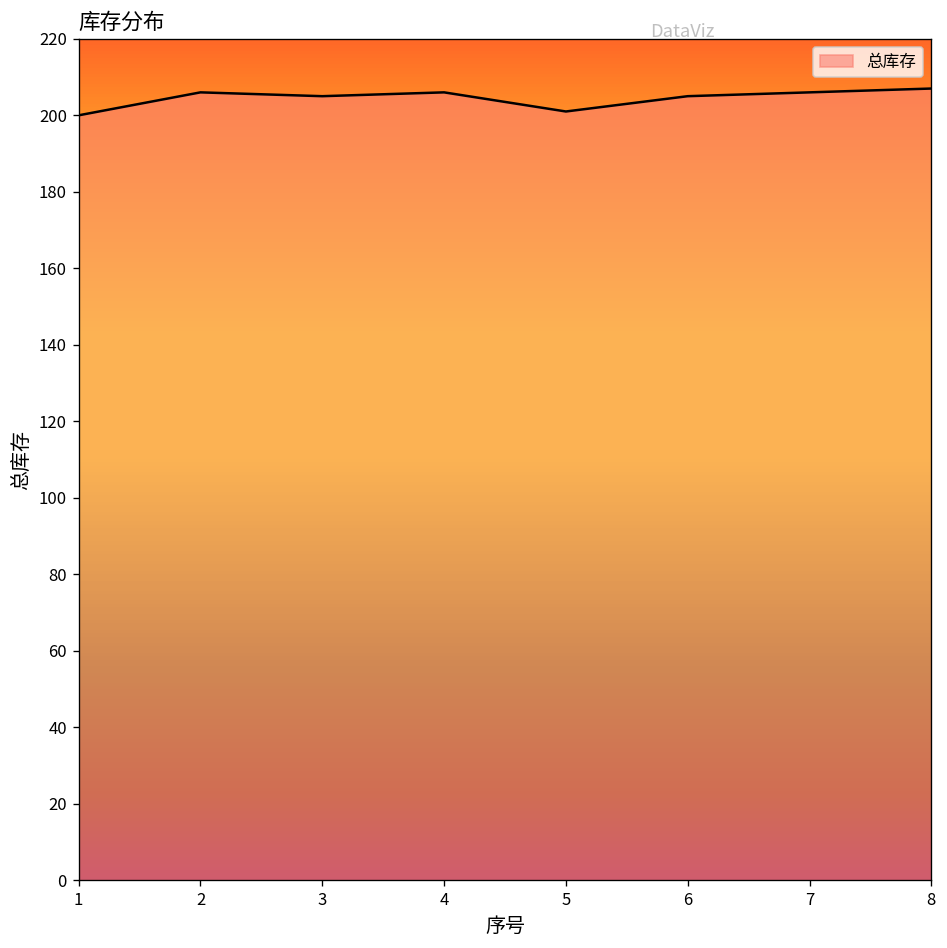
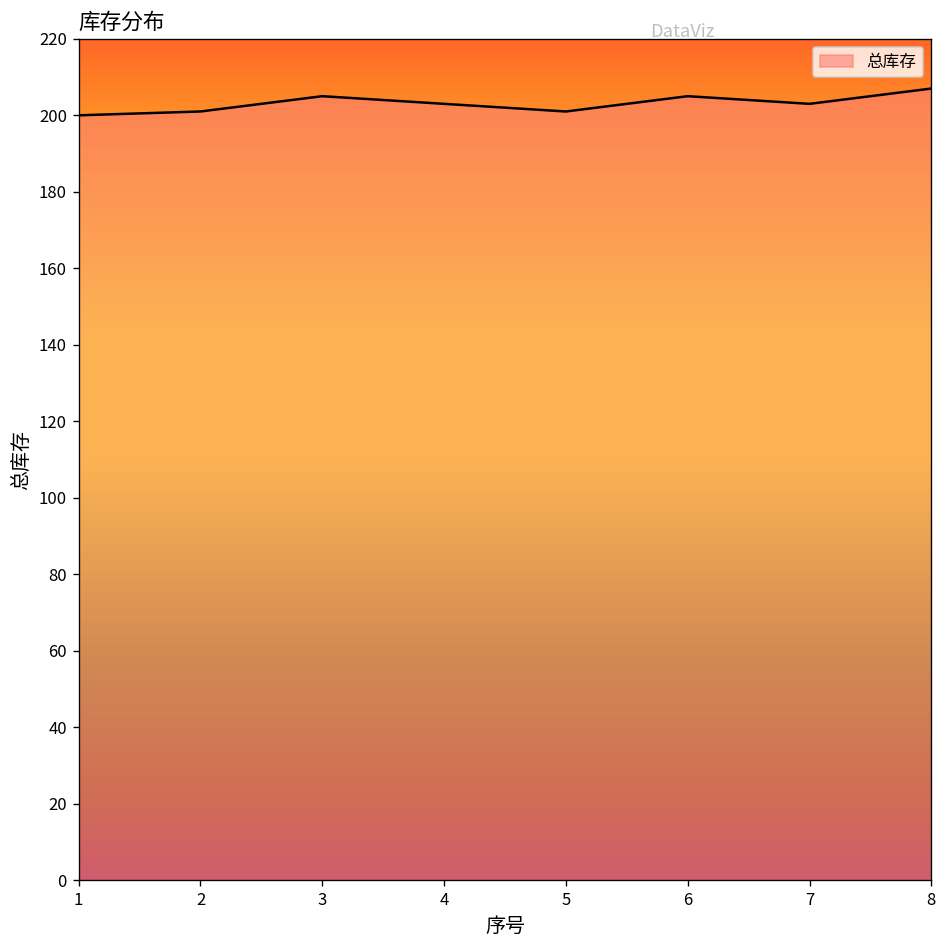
  {
    "1": 200,
-   "2": 206,
+   "2": 201,
    "3": 205,
-   "4": 206,
+   "4": 203,
    "5": 201,
    "6": 205,
-   "7": 206,
+   "7": 203,
    "8": 207
  }
